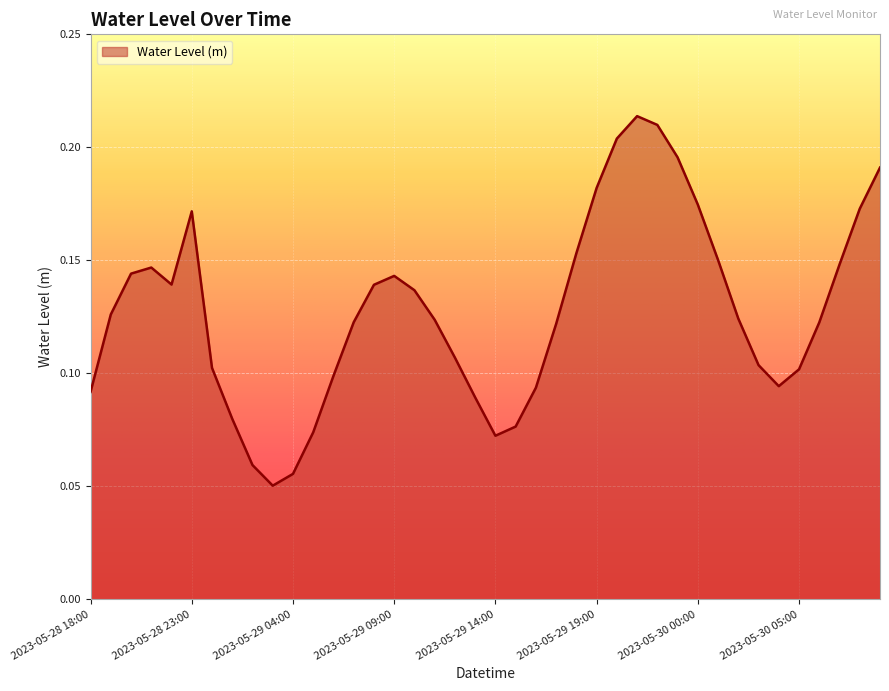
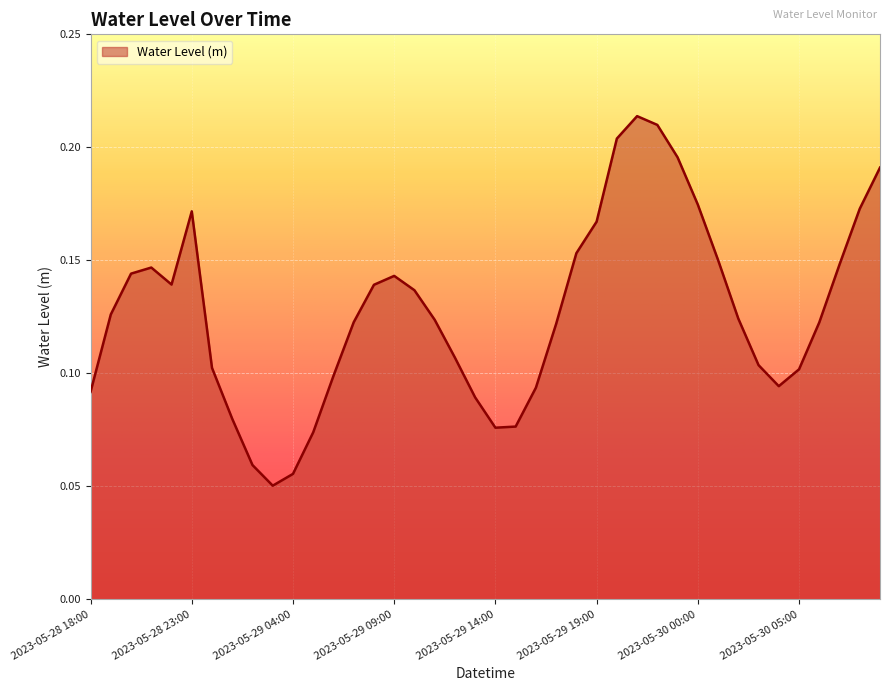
  {
    "2023-05-28 18:00": 0.092,
    "2023-05-28 23:00": 0.172,
    "2023-05-29 04:00": 0.055,
    "2023-05-29 09:00": 0.143,
-   "2023-05-29 14:00": 0.072,
-   "2023-05-29 19:00": 0.182,
+   "2023-05-29 14:00": 0.076,
+   "2023-05-29 19:00": 0.167,
    "2023-05-30 00:00": 0.175,
    "2023-05-30 05:00": 0.102
  }
